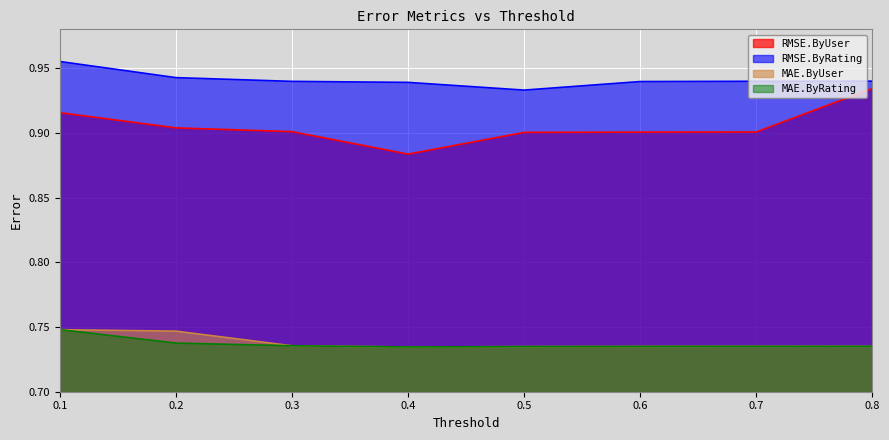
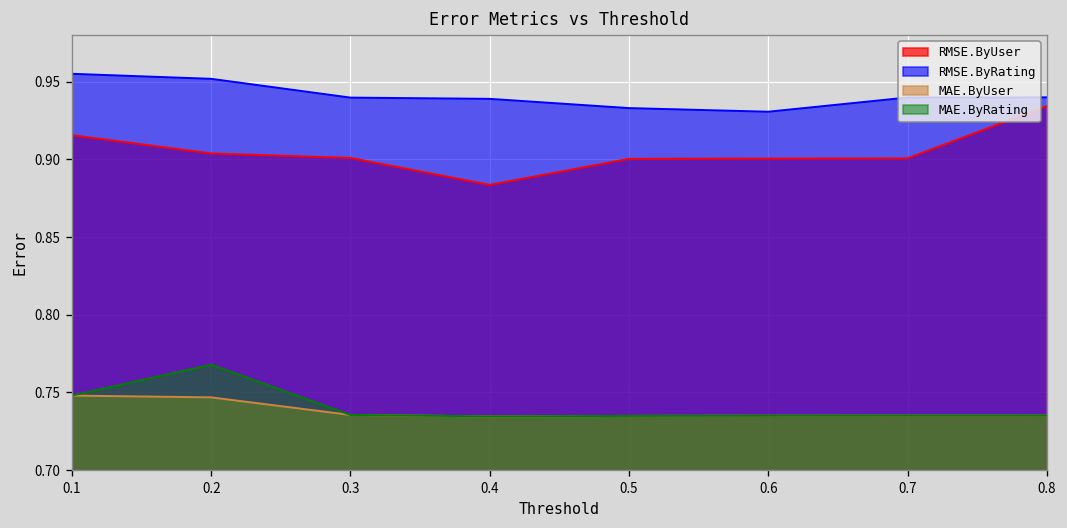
  {
    "RMSE.ByUser": {
      "0.1": 0.916,
      "0.2": 0.904,
      "0.3": 0.901,
      "0.4": 0.884,
      "0.5": 0.900,
      "0.6": 0.901,
      "0.7": 0.901,
      "0.8": 0.934
    },
    "RMSE.ByRating": {
      "0.1": 0.955,
-     "0.2": 0.943,
+     "0.2": 0.952,
      "0.3": 0.940,
      "0.4": 0.939,
      "0.5": 0.933,
-     "0.6": 0.940,
+     "0.6": 0.931,
      "0.8": 0.940
    },
    "MAE.ByUser": {
      "0.2": 0.747
    },
    "MAE.ByRating": {
-     "0.2": 0.738
+     "0.2": 0.768
    }
  }
